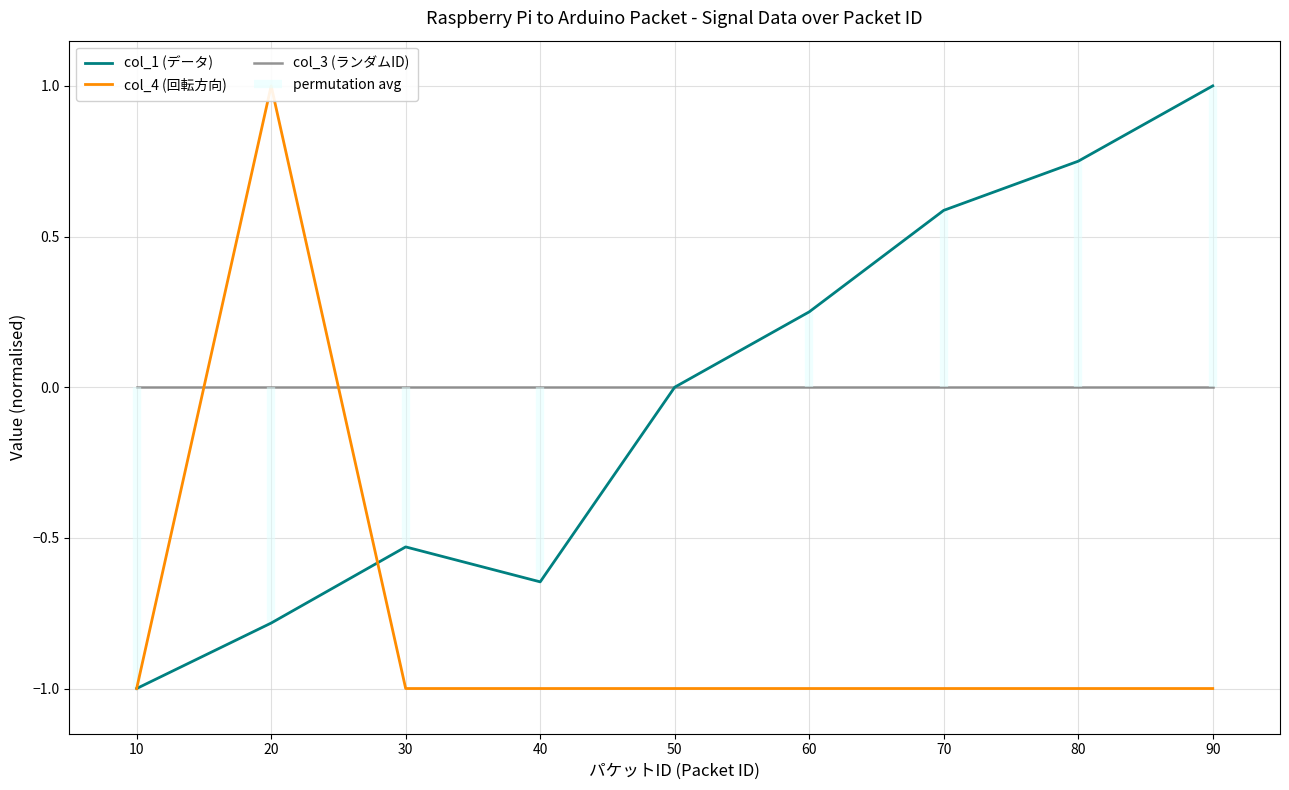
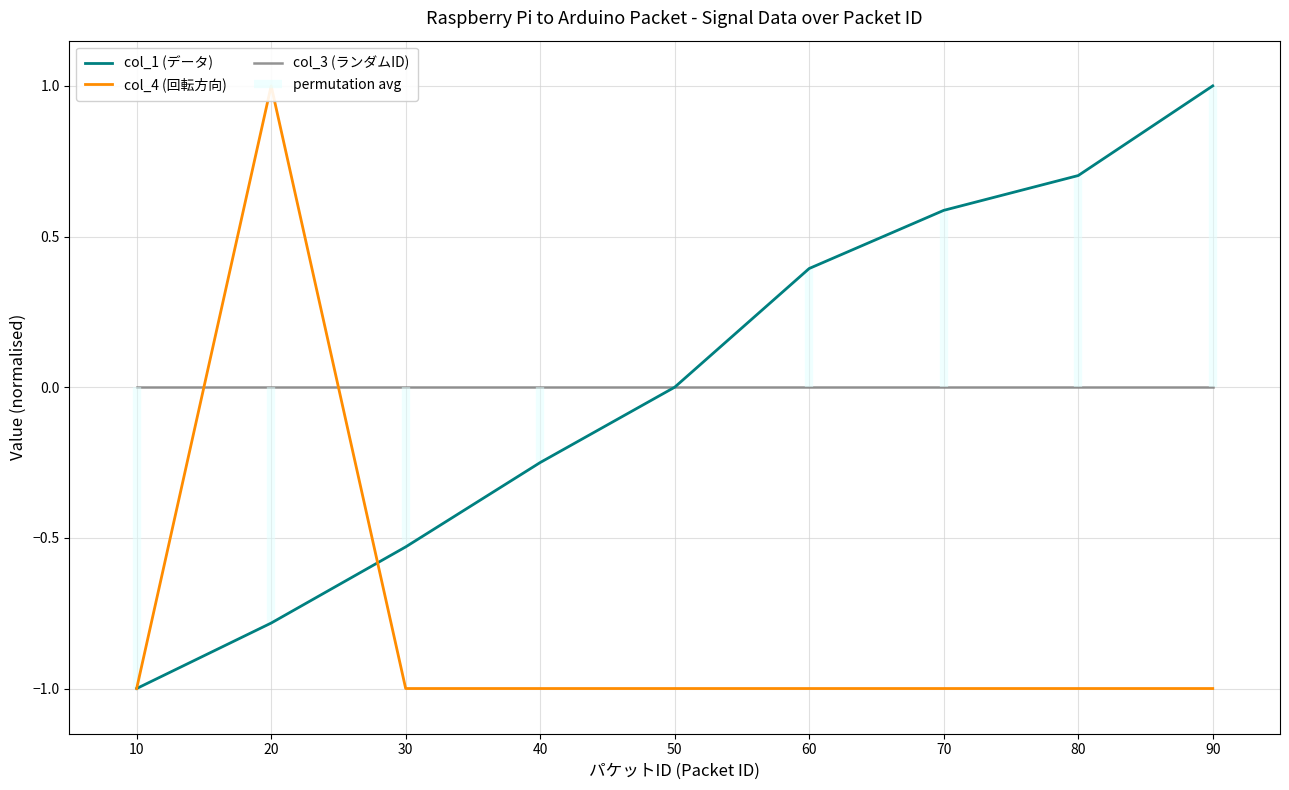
  {
    "col_1 (データ)": {
      "20": -0.78,
      "30": -0.53,
-     "40": -0.65,
-     "60": 0.25,
+     "40": -0.25,
+     "60": 0.39,
      "70": 0.59,
-     "80": 0.75,
+     "80": 0.70,
      "90": 1.00
    },
    "col_4 (回転方向)": {
      "30": -1.00,
      "40": -1.00,
      "50": -1.00,
      "60": -1.00,
      "70": -1.00,
      "80": -1.00,
      "90": -1.00
    },
    "col_3 (ランダムID)": {
      "10": 0.00,
      "20": 0.00,
      "30": 0.00,
      "40": 0.00,
      "60": 0.00,
      "70": 0.00,
      "80": 0.00,
      "90": 0.00
    }
  }
